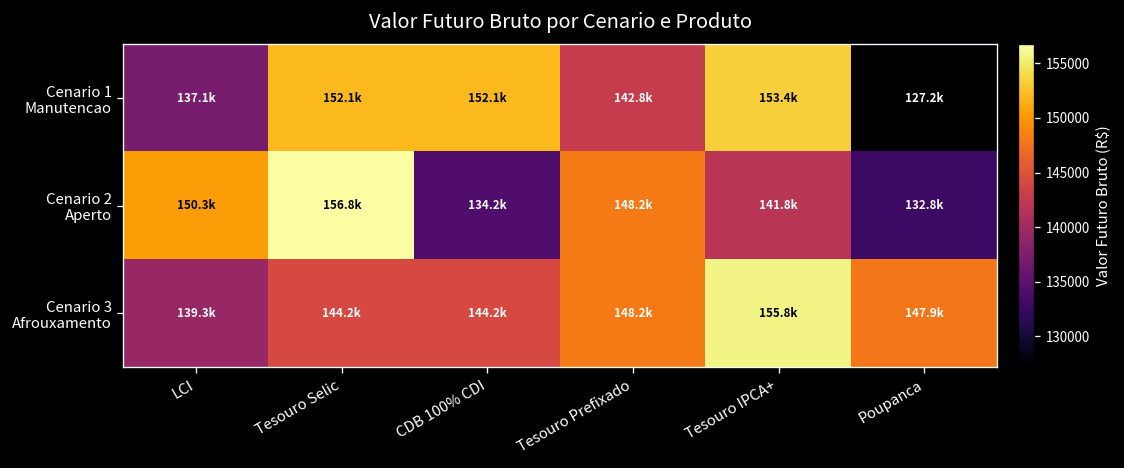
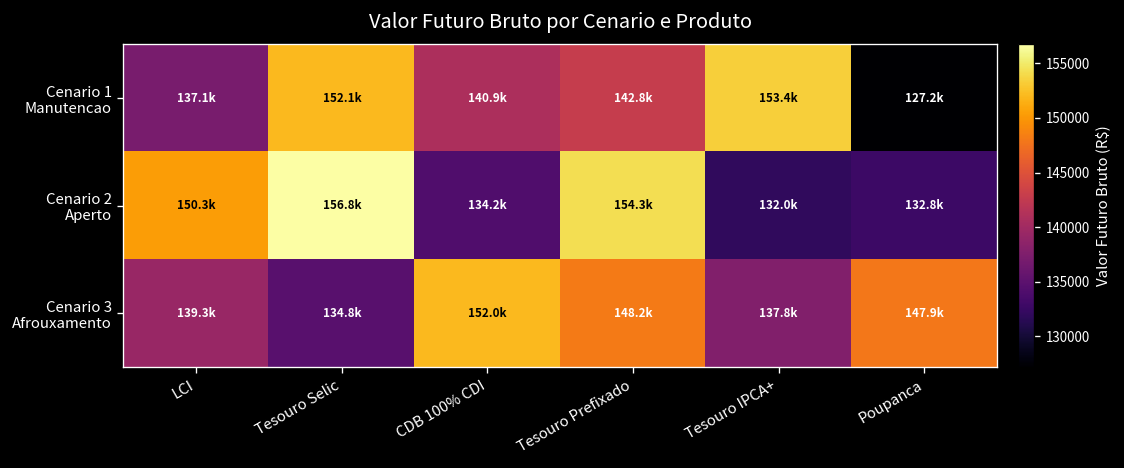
  {
    "Cenario 1 Manutencao": {
      "LCI": "137.1k",
      "Tesouro Selic": "152.1k",
-     "CDB 100% CDI": "152.1k",
+     "CDB 100% CDI": "140.9k",
      "Tesouro Prefixado": "142.8k",
      "Tesouro IPCA+": "153.4k",
      "Poupanca": "127.2k"
    },
    "Cenario 2 Aperto": {
      "LCI": "150.3k",
      "Tesouro Selic": "156.8k",
      "CDB 100% CDI": "134.2k",
-     "Tesouro Prefixado": "148.2k",
-     "Tesouro IPCA+": "141.8k",
+     "Tesouro Prefixado": "154.3k",
+     "Tesouro IPCA+": "132.0k",
      "Poupanca": "132.8k"
    },
    "Cenario 3 Afrouxamento": {
      "LCI": "139.3k",
-     "Tesouro Selic": "144.2k",
-     "CDB 100% CDI": "144.2k",
+     "Tesouro Selic": "134.8k",
+     "CDB 100% CDI": "152.0k",
      "Tesouro Prefixado": "148.2k",
-     "Tesouro IPCA+": "155.8k",
+     "Tesouro IPCA+": "137.8k",
      "Poupanca": "147.9k"
    }
  }
